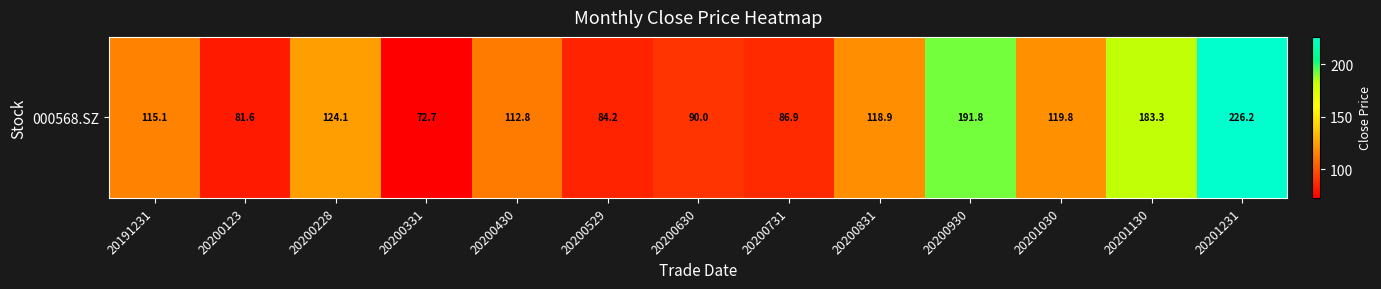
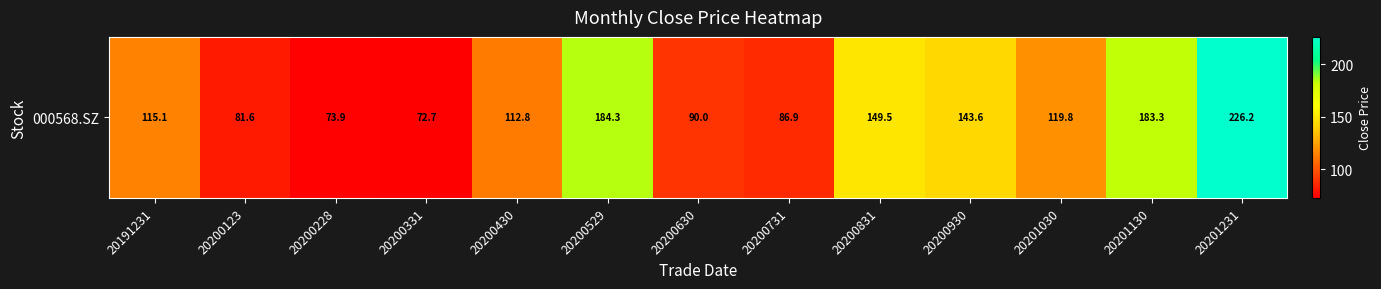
  {
    "000568.SZ": {
      "20191231": 115.1,
      "20200123": 81.6,
-     "20200228": 124.1,
+     "20200228": 73.9,
      "20200331": 72.7,
      "20200430": 112.8,
-     "20200529": 84.2,
+     "20200529": 184.3,
      "20200630": 90.0,
      "20200731": 86.9,
-     "20200831": 118.9,
-     "20200930": 191.8,
+     "20200831": 149.5,
+     "20200930": 143.6,
      "20201030": 119.8,
      "20201130": 183.3,
      "20201231": 226.2
    }
  }
